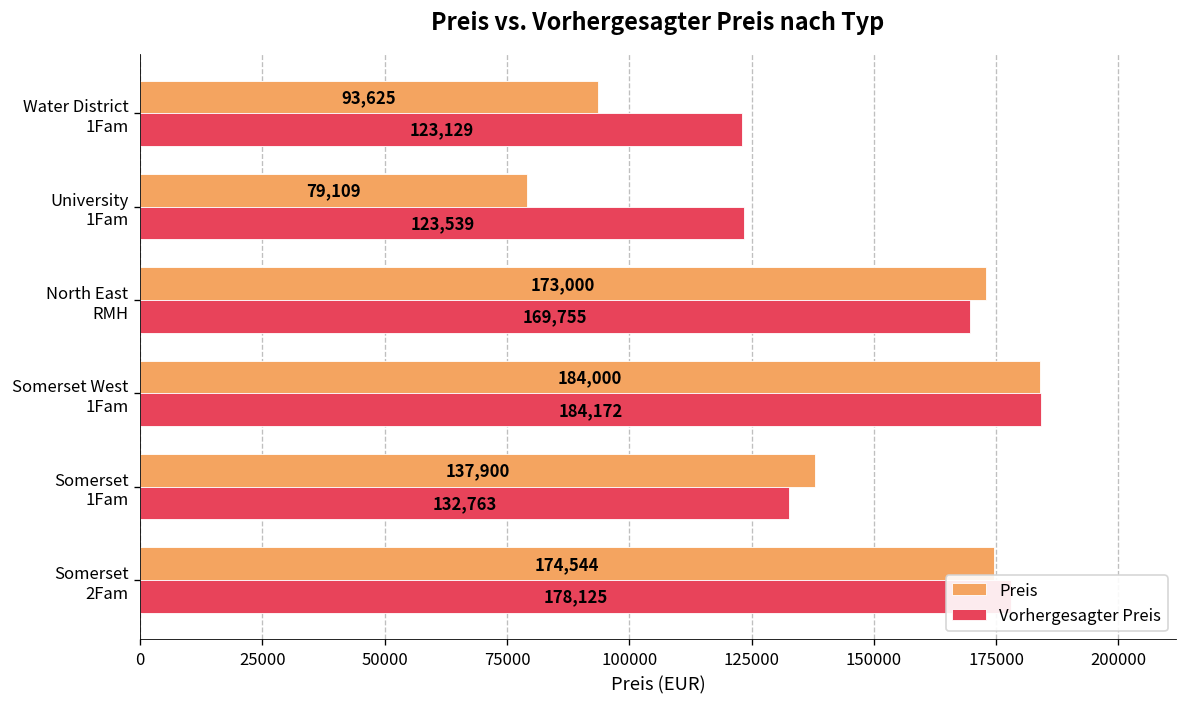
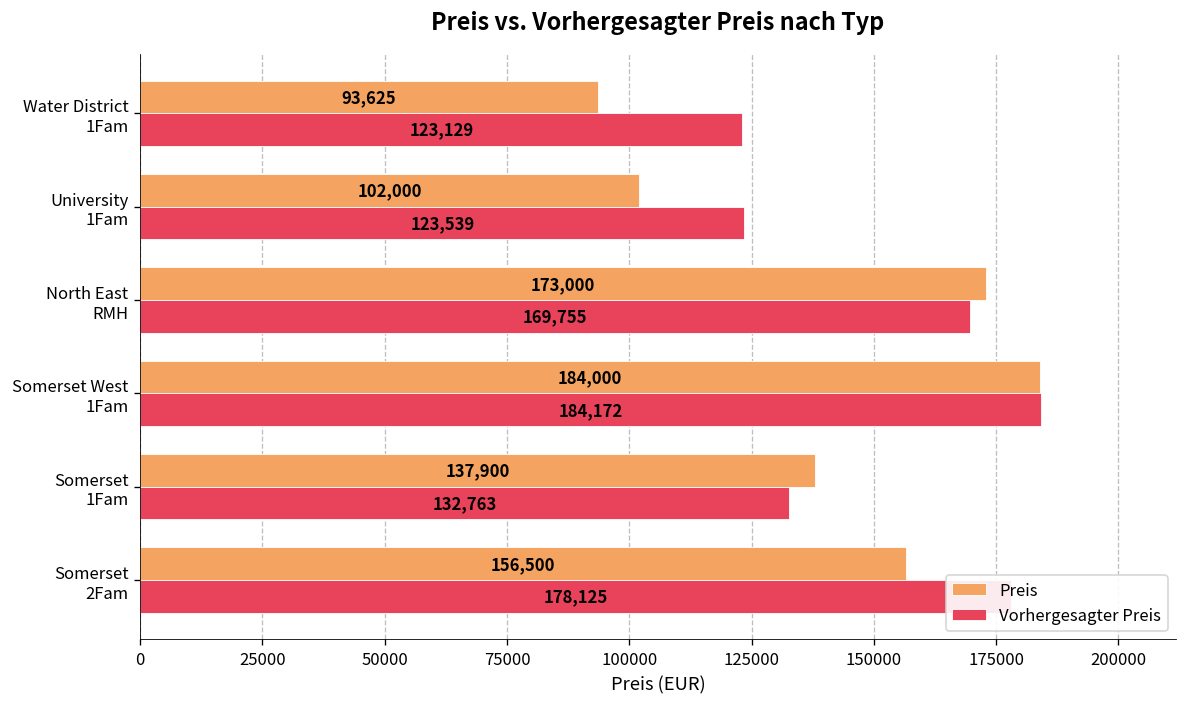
  {
    "Preis": {
      "Water District 1Fam": "93,625",
-     "University 1Fam": "79,109",
+     "University 1Fam": "102,000",
      "North East RMH": "173,000",
      "Somerset West 1Fam": "184,000",
      "Somerset 1Fam": "137,900",
-     "Somerset 2Fam": "174,544"
+     "Somerset 2Fam": "156,500"
    },
    "Vorhergesagter Preis": {
      "Somerset West 1Fam": "184,172"
    }
  }
